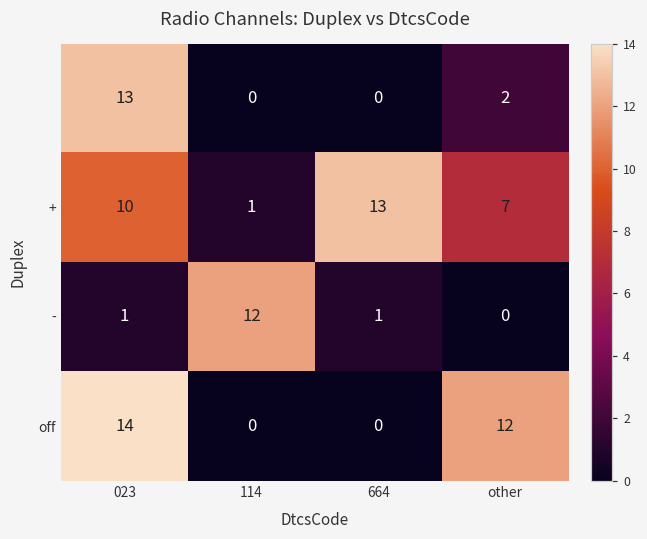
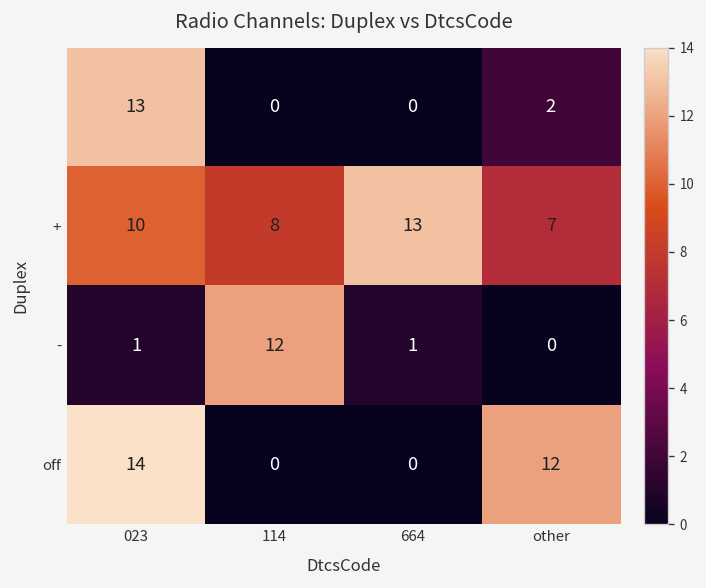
  {
    "+": {
      "023": 10,
-     "114": 1,
+     "114": 8,
      "664": 13,
      "other": 7
    },
    "-": {
      "023": 1,
      "114": 12,
      "664": 1,
      "other": 0
    },
    "off": {
      "023": 14,
      "114": 0,
      "664": 0,
      "other": 12
    }
  }
